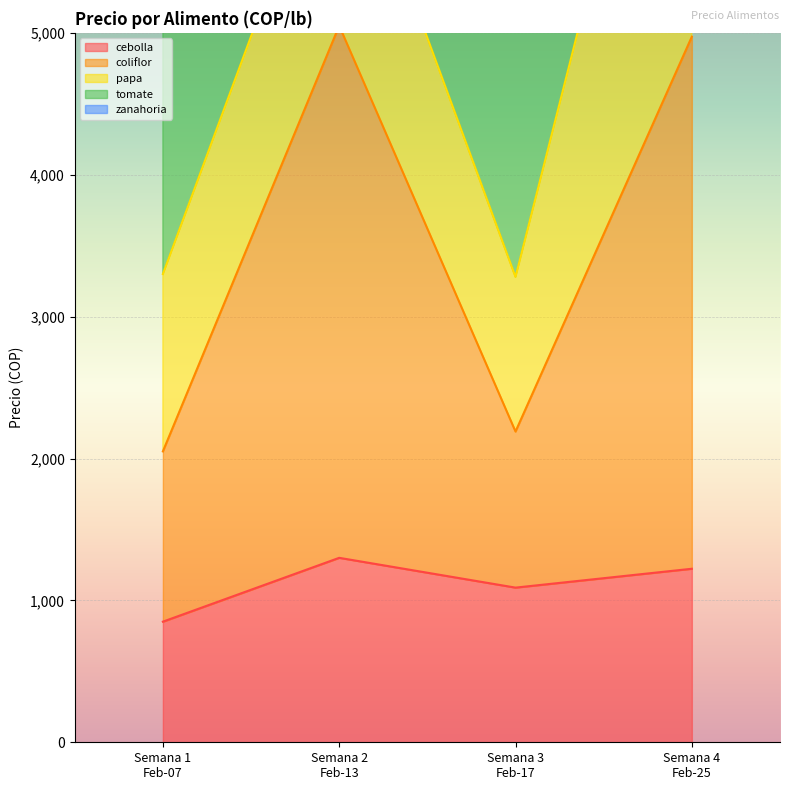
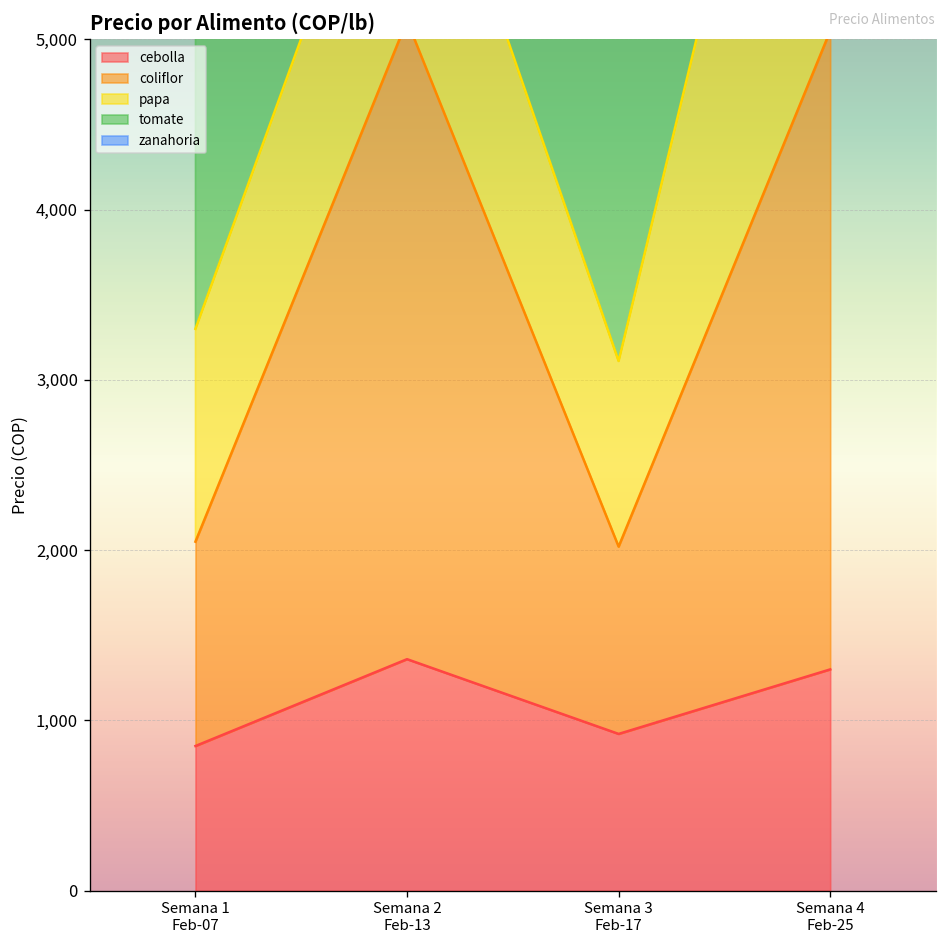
  {
    "cebolla": {
      "Semana 1 Feb-07": "850",
-     "Semana 2 Feb-13": "1,300",
-     "Semana 3 Feb-17": "1,090",
-     "Semana 4 Feb-25": "1,220"
+     "Semana 2 Feb-13": "1,360",
+     "Semana 3 Feb-17": "920",
+     "Semana 4 Feb-25": "1,300"
    },
    "coliflor": {
      "Semana 1 Feb-07": "1,200",
      "Semana 3 Feb-17": "1,100"
    },
    "papa": {
      "Semana 1 Feb-07": "1,250",
      "Semana 3 Feb-17": "1,090"
    }
  }
